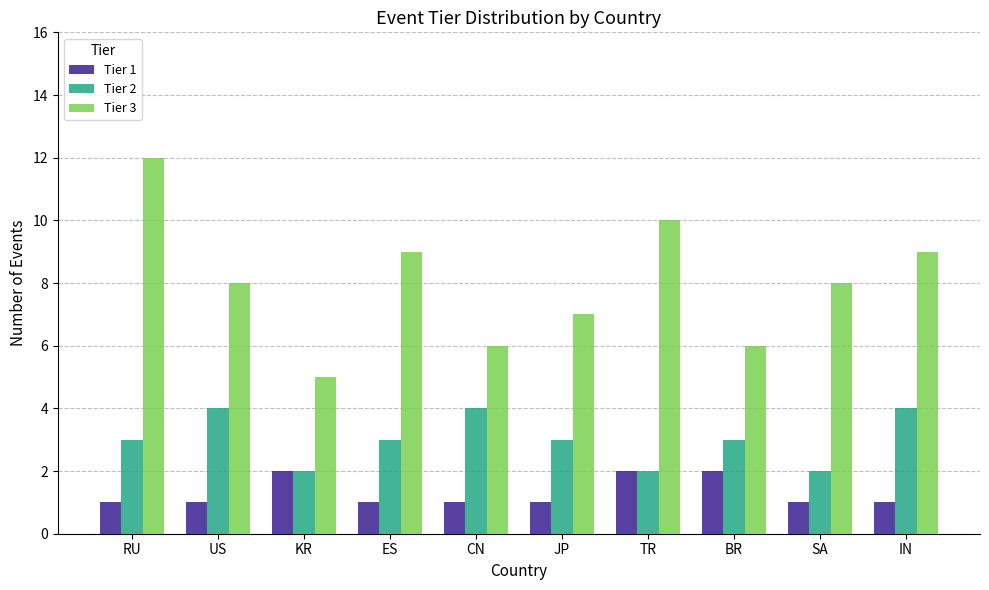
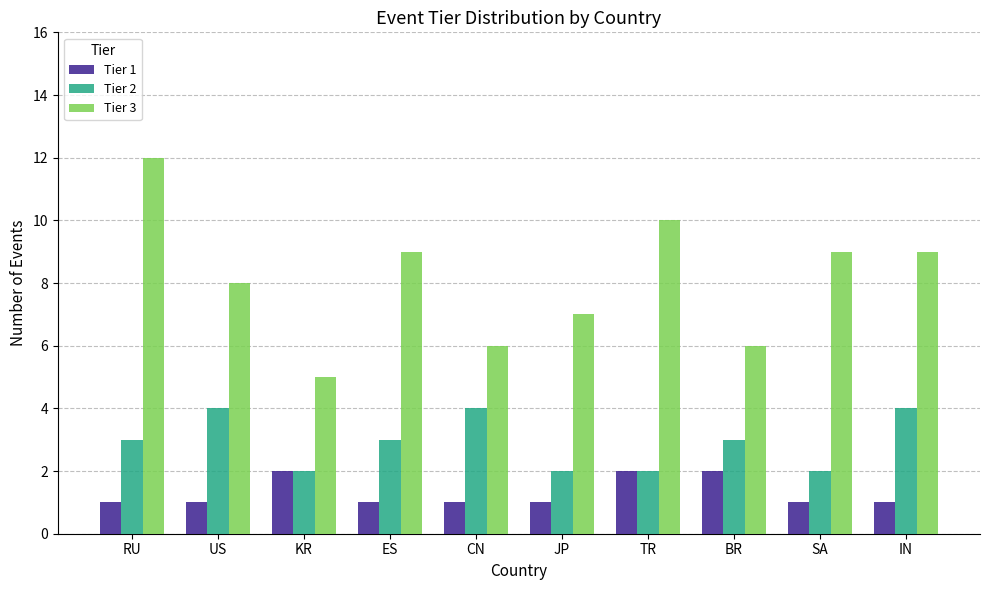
  {
    "Tier 1": {
      "RU": 1,
      "US": 1,
      "KR": 2,
      "ES": 1,
      "CN": 1,
      "JP": 1,
      "TR": 2,
      "BR": 2,
      "SA": 1,
      "IN": 1
    },
    "Tier 2": {
      "RU": 3,
      "US": 4,
      "KR": 2,
      "ES": 3,
      "CN": 4,
-     "JP": 3,
+     "JP": 2,
      "TR": 2,
      "BR": 3,
      "SA": 2,
      "IN": 4
    },
    "Tier 3": {
      "RU": 12,
      "US": 8,
      "KR": 5,
      "ES": 9,
      "CN": 6,
      "JP": 7,
      "TR": 10,
      "BR": 6,
-     "SA": 8,
+     "SA": 9,
      "IN": 9
    }
  }
